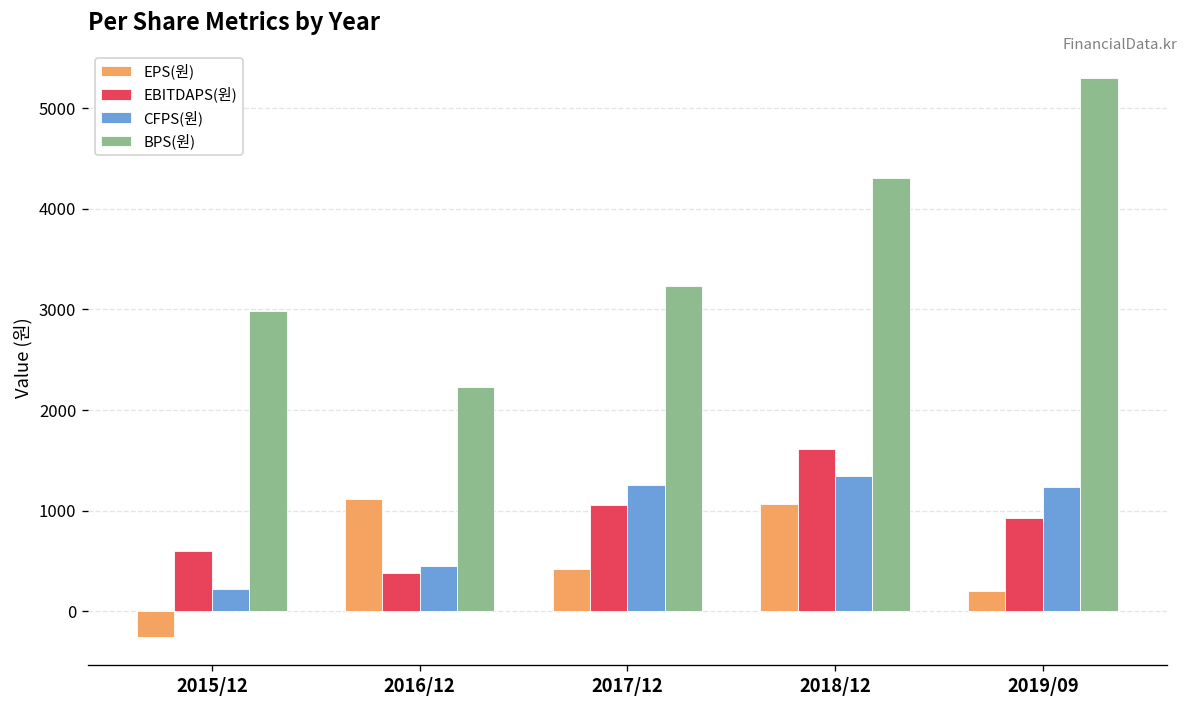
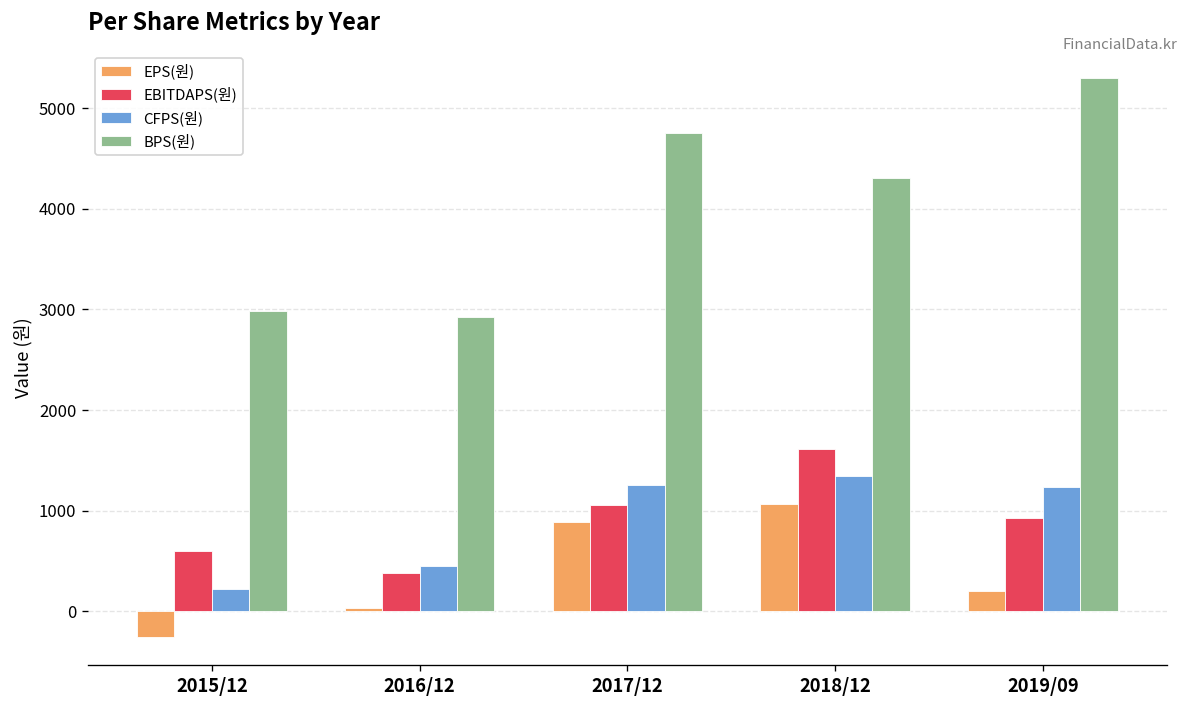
  {
    "EPS(원)": {
      "2015/12": -300,
-     "2016/12": 1100,
-     "2017/12": 400,
+     "2016/12": 0,
+     "2017/12": 900,
      "2018/12": 1100,
      "2019/09": 200
    },
    "EBITDAPS(원)": {
      "2015/12": 600,
      "2016/12": 400,
      "2017/12": 1100,
      "2018/12": 1600,
      "2019/09": 900
    },
    "CFPS(원)": {
      "2015/12": 200,
      "2016/12": 400,
      "2017/12": 1300,
      "2018/12": 1300,
      "2019/09": 1200
    },
    "BPS(원)": {
      "2015/12": 3000,
-     "2016/12": 2200,
-     "2017/12": 3200,
+     "2016/12": 2900,
+     "2017/12": 4700,
      "2018/12": 4300,
      "2019/09": 5300
    }
  }
